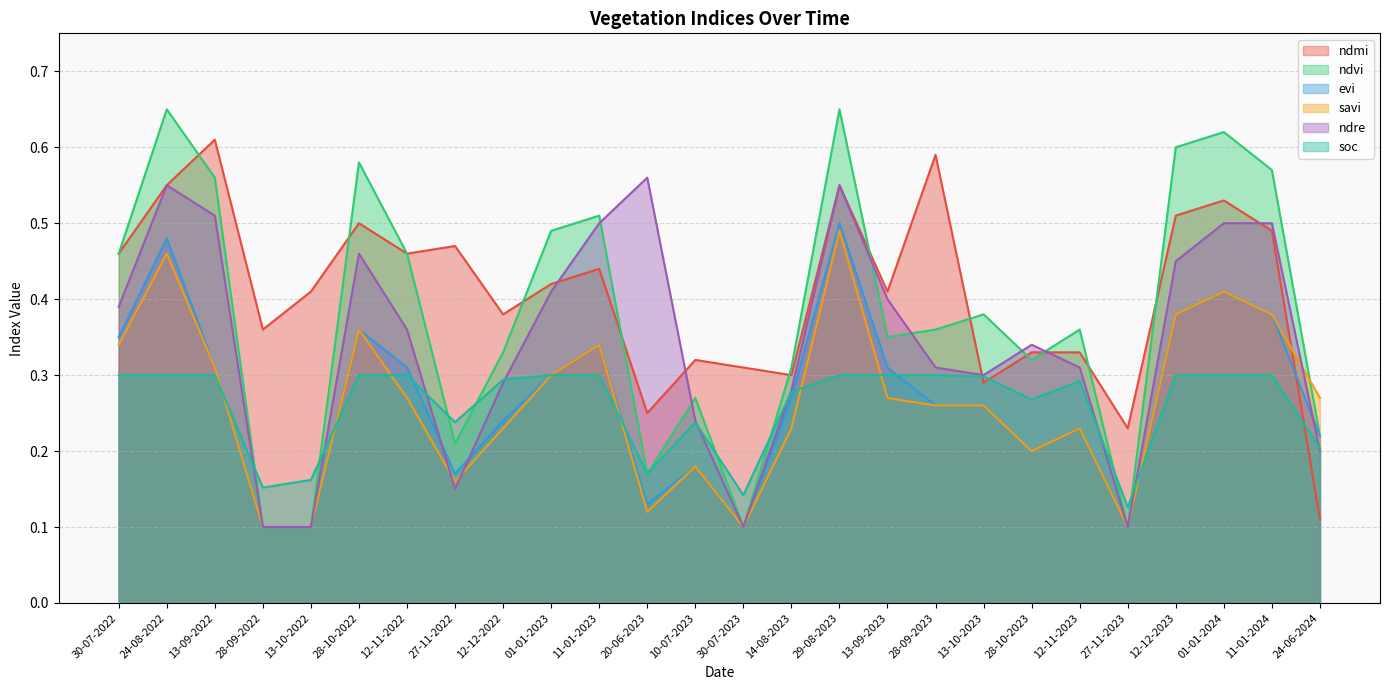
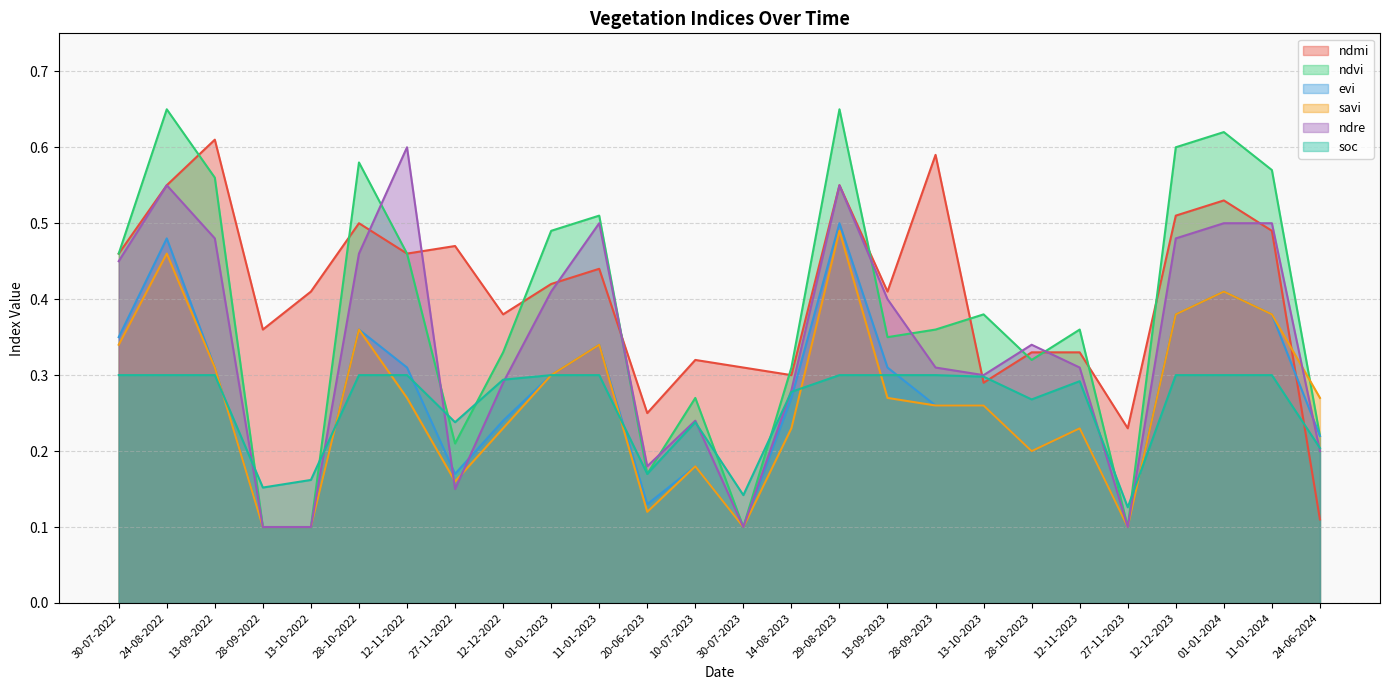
  {
    "ndre": {
-     "30-07-2022": 0.39,
-     "13-09-2022": 0.51,
+     "30-07-2022": 0.45,
+     "13-09-2022": 0.48,
      "28-10-2022": 0.46,
-     "12-11-2022": 0.36,
+     "12-11-2022": 0.60,
      "27-11-2022": 0.15,
      "12-12-2022": 0.29,
      "01-01-2023": 0.41,
      "11-01-2023": 0.50,
-     "20-06-2023": 0.56,
+     "20-06-2023": 0.18,
      "13-09-2023": 0.40,
      "28-09-2023": 0.31,
      "28-10-2023": 0.34,
      "12-11-2023": 0.31,
-     "12-12-2023": 0.45,
+     "12-12-2023": 0.48,
      "01-01-2024": 0.50,
      "11-01-2024": 0.50,
      "24-06-2024": 0.20
    }
  }
